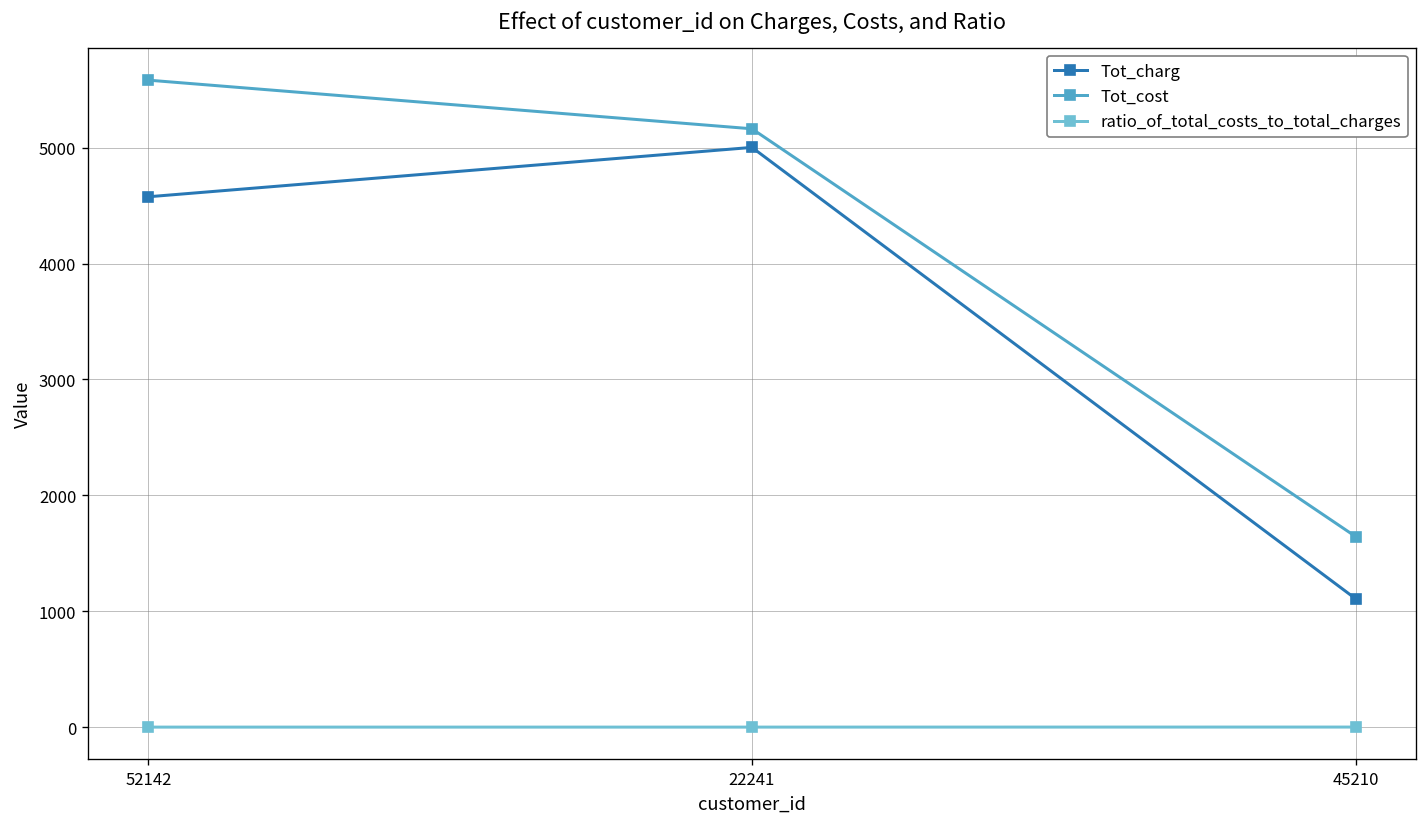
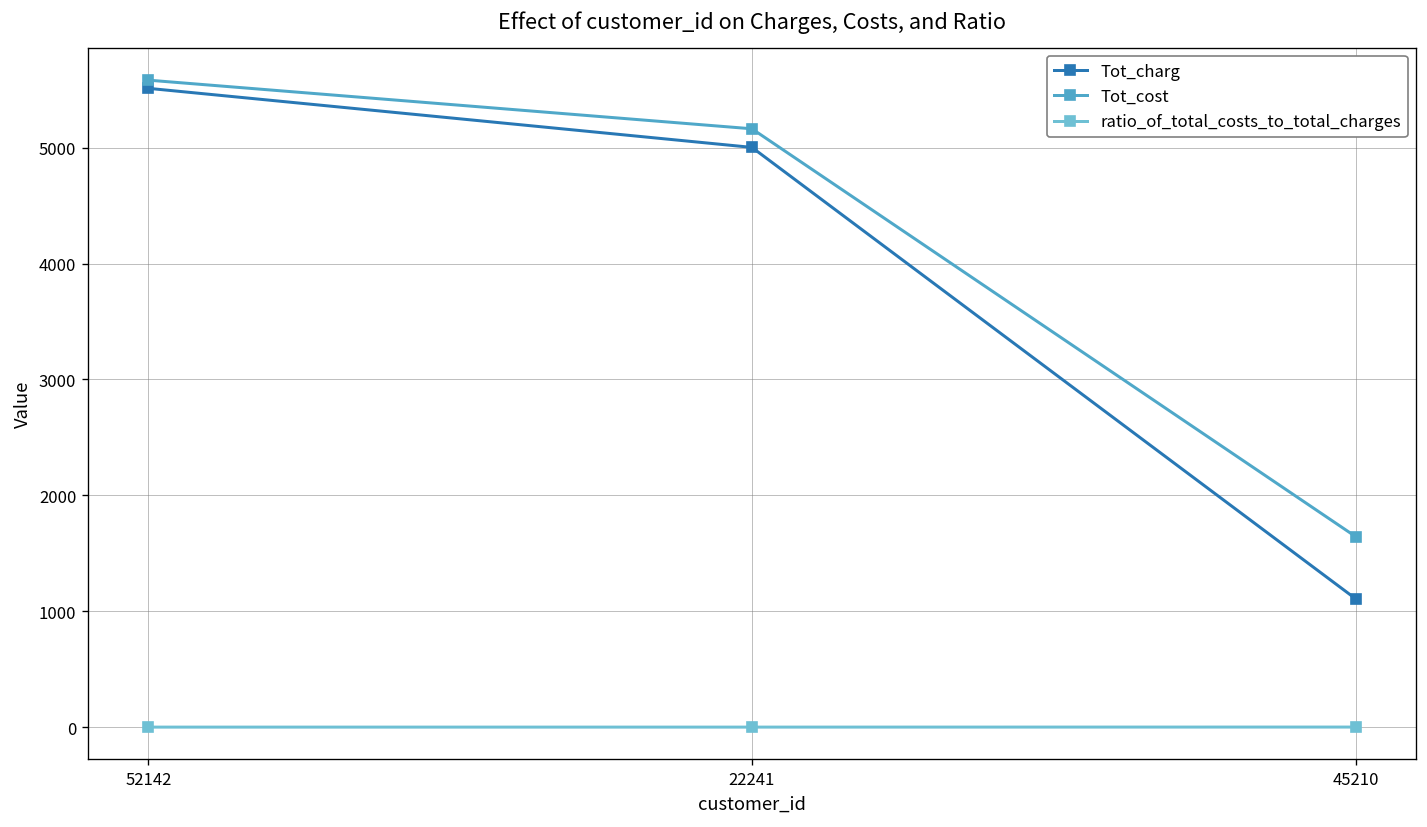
  {
    "Tot_charg": {
-     "52142": 4600,
+     "52142": 5500,
      "22241": 5000,
      "45210": 1100
    }
  }
